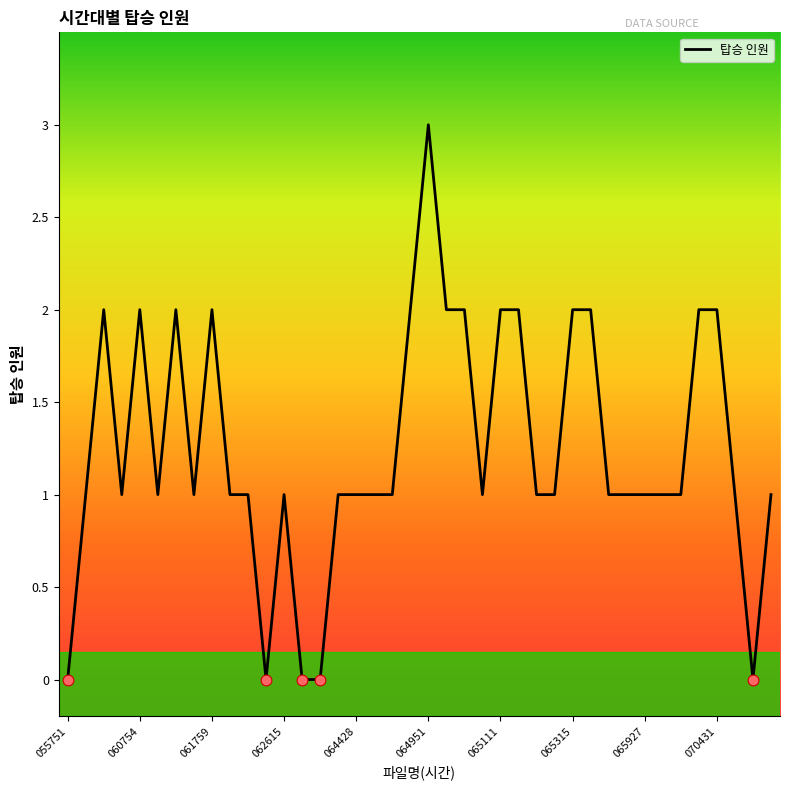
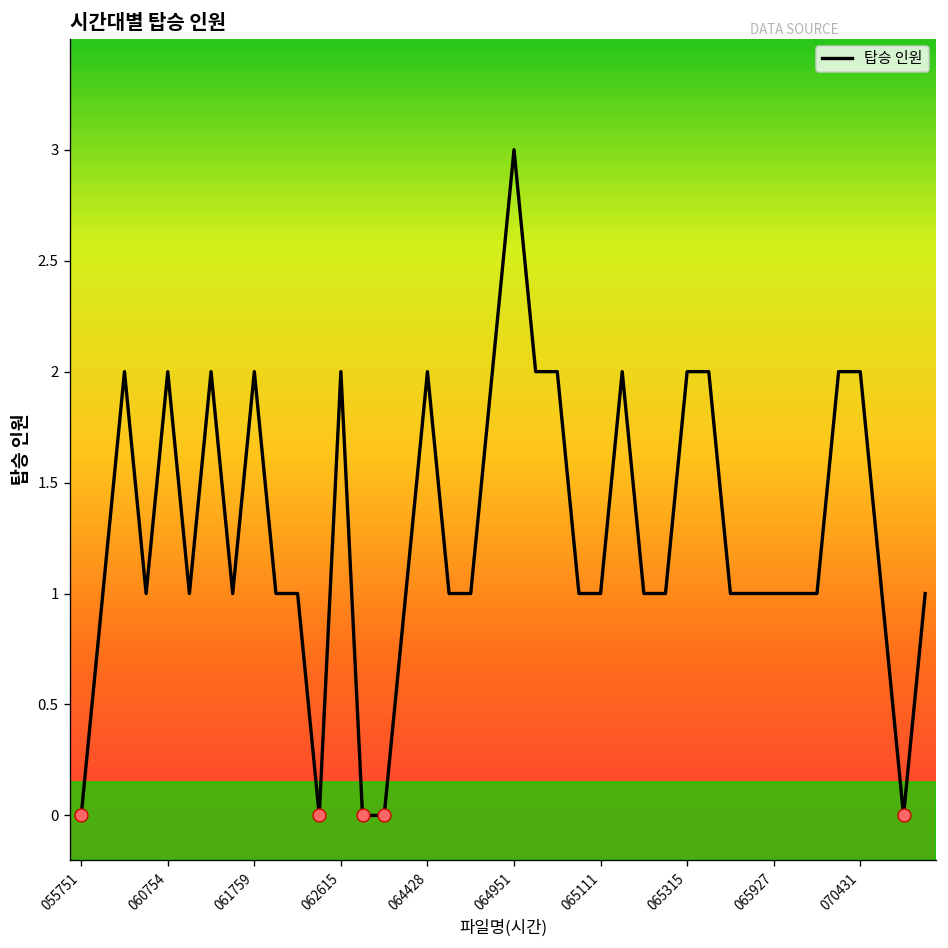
  {
    "탑승 인원": {
      "060754": 2,
      "061759": 2,
-     "062615": 1,
-     "064428": 1,
+     "062615": 2,
+     "064428": 2,
      "064951": 3,
-     "065111": 2,
+     "065111": 1,
      "065315": 2,
      "065927": 1,
      "070431": 2
    }
  }
